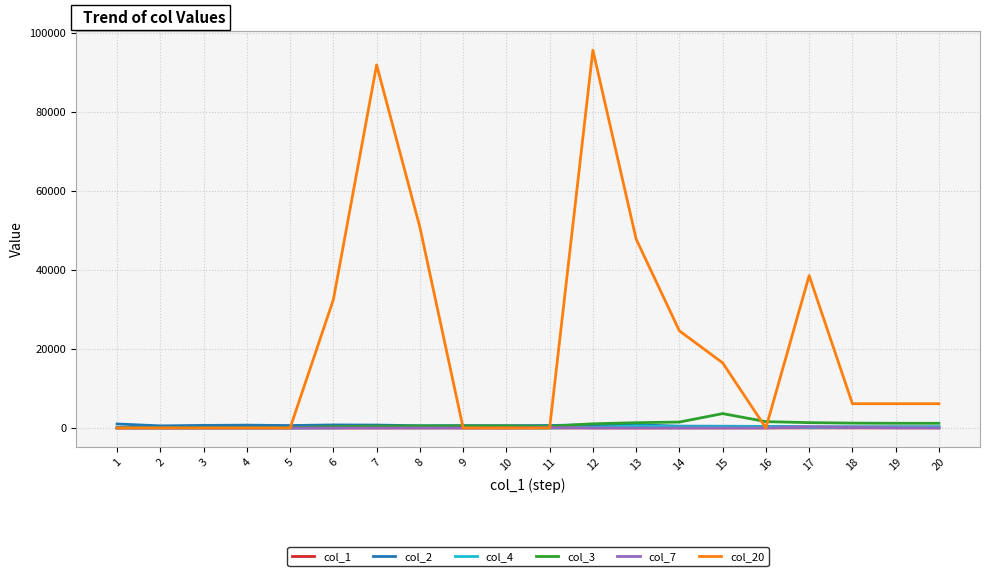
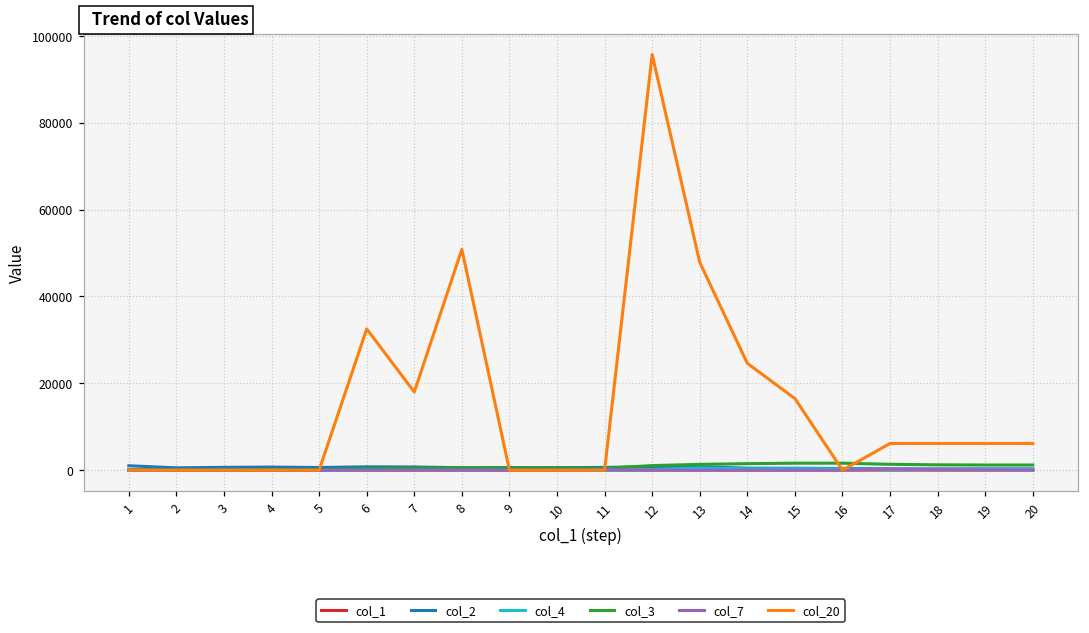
  {
    "col_2": {
      "1": 1000
    },
    "col_3": {
      "14": 2000,
-     "15": 4000,
+     "15": 2000,
      "16": 2000,
      "17": 1000,
      "18": 1000,
      "19": 1000,
      "20": 1000
    },
    "col_20": {
      "6": 33000,
-     "7": 92000,
+     "7": 18000,
      "8": 51000,
      "12": 96000,
      "13": 48000,
      "14": 25000,
      "15": 17000,
-     "17": 39000,
+     "17": 6000,
      "18": 6000,
      "19": 6000,
      "20": 6000
    }
  }
